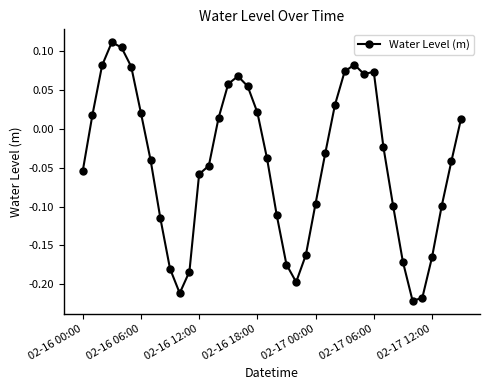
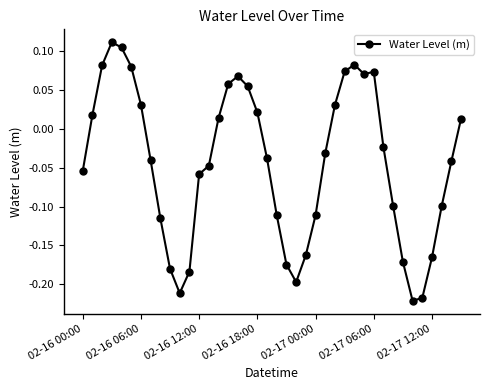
  {
    "02-16 00:00": -0.05,
-   "02-16 06:00": 0.02,
+   "02-16 06:00": 0.03,
    "02-16 12:00": -0.06,
    "02-16 18:00": 0.02,
-   "02-17 00:00": -0.10,
+   "02-17 00:00": -0.11,
    "02-17 06:00": 0.07,
    "02-17 12:00": -0.17
  }
